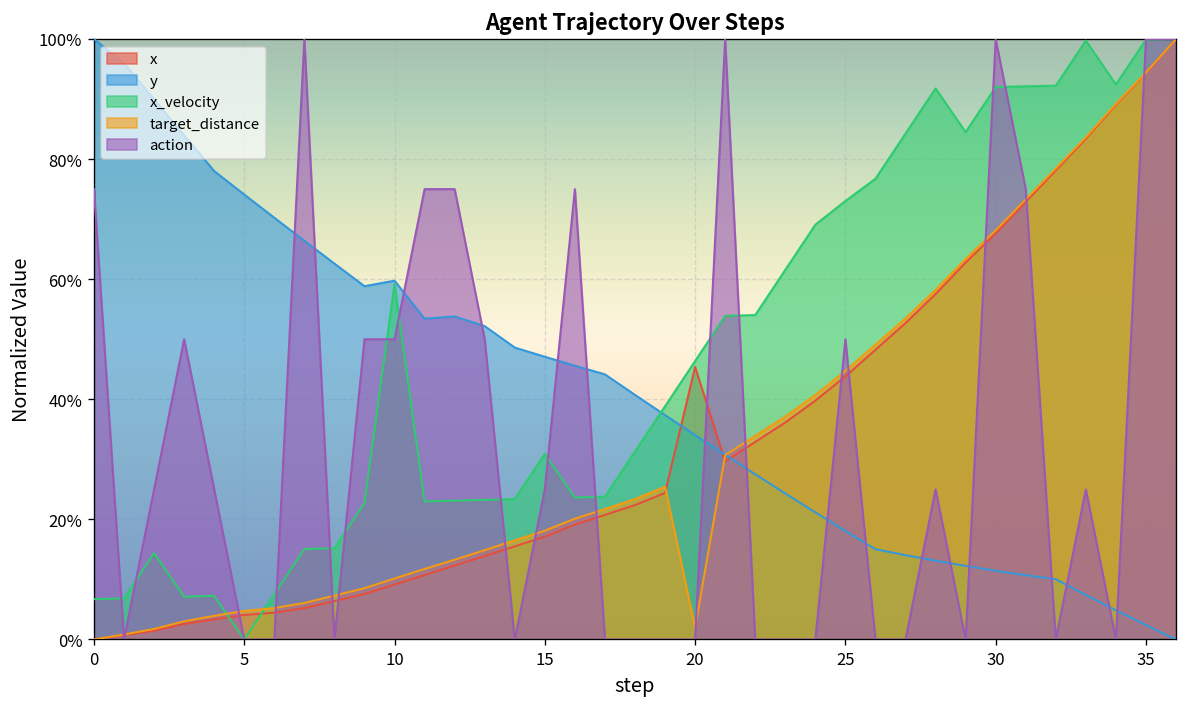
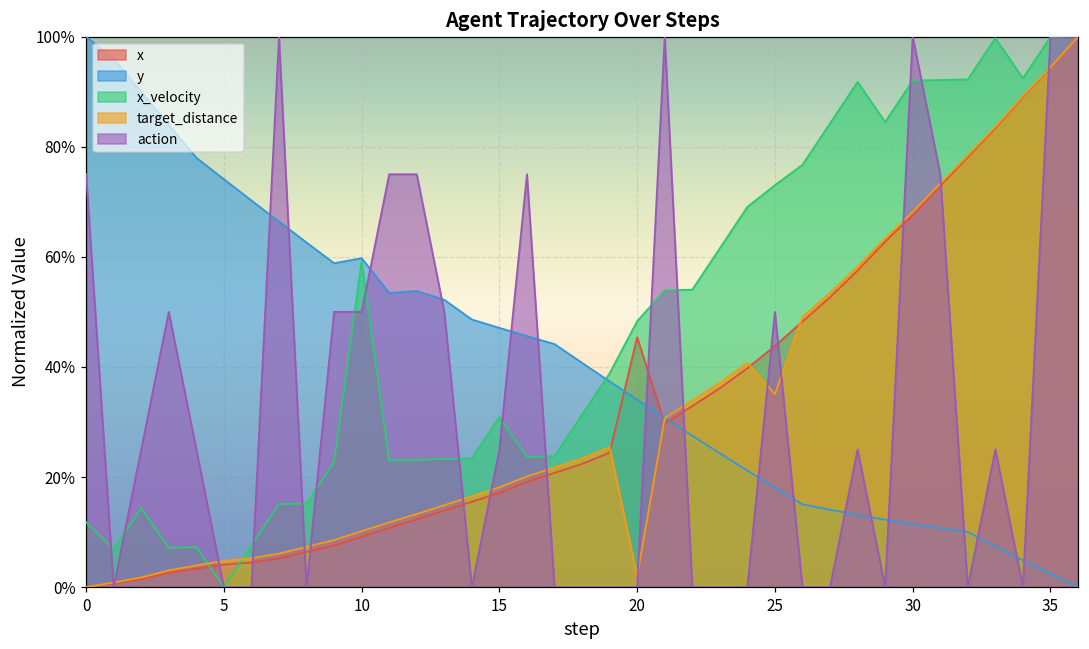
  {
    "x": {
      "5": "4%",
      "10": "9%",
      "15": "17%",
      "20": "45%",
      "25": "44%",
      "30": "68%"
    },
    "y": {
      "0": "100%",
      "5": "74%",
      "10": "60%",
      "15": "47%",
      "20": "34%",
      "25": "18%",
      "30": "11%",
      "35": "2%"
    },
    "x_velocity": {
-     "0": "7%",
+     "0": "12%",
      "10": "59%",
      "15": "31%",
-     "20": "46%",
+     "20": "48%",
      "25": "73%",
      "30": "92%"
    },
    "target_distance": {
      "5": "5%",
      "10": "10%",
      "15": "18%",
      "20": "2%",
-     "25": "45%",
+     "25": "35%",
      "30": "68%"
    },
    "action": {
      "0": "75%",
      "10": "50%",
      "15": "25%",
      "20": "0%",
      "25": "50%",
      "30": "100%"
    }
  }
